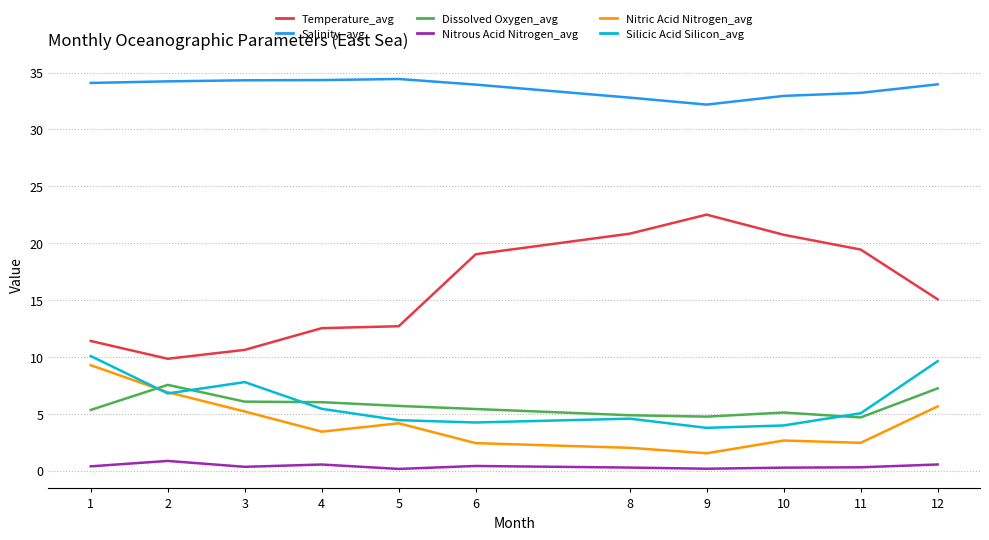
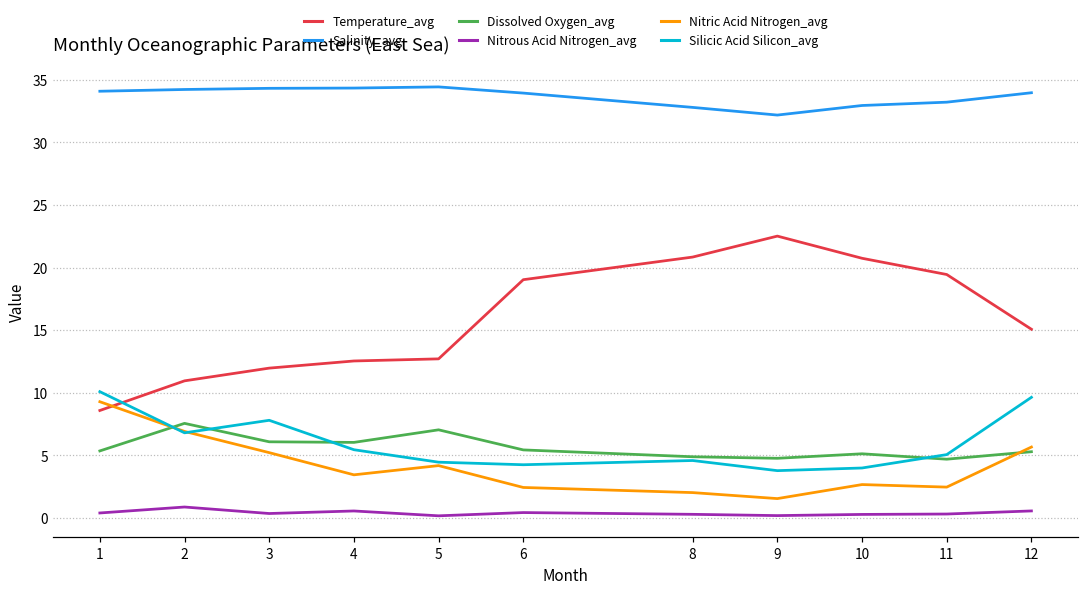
  {
    "Temperature_avg": {
-     "1": 11.4,
-     "2": 9.8,
-     "3": 10.6,
+     "1": 8.6,
+     "2": 10.9,
+     "3": 12.0,
      "4": 12.5,
      "5": 12.7,
      "6": 19.0,
      "8": 20.8,
      "9": 22.5,
      "10": 20.7,
      "11": 19.4,
      "12": 15.1
    },
    "Dissolved Oxygen_avg": {
      "1": 5.3,
      "2": 7.5,
      "3": 6.1,
      "4": 6.0,
-     "5": 5.7,
+     "5": 7.0,
      "6": 5.4,
      "8": 4.9,
      "9": 4.8,
      "10": 5.1,
      "11": 4.7,
-     "12": 7.2
+     "12": 5.3
    },
    "Nitrous Acid Nitrogen_avg": {
      "1": 0.4,
      "2": 0.9,
      "3": 0.3,
      "4": 0.5,
      "5": 0.2,
      "6": 0.4,
      "8": 0.3,
      "9": 0.2,
      "10": 0.3,
      "11": 0.3,
      "12": 0.6
    },
    "Nitric Acid Nitrogen_avg": {
      "1": 9.3,
      "3": 5.2,
      "4": 3.4,
      "5": 4.2,
      "6": 2.4,
      "8": 2.0,
      "9": 1.5,
      "10": 2.7,
      "11": 2.5,
      "12": 5.7
    }
  }
